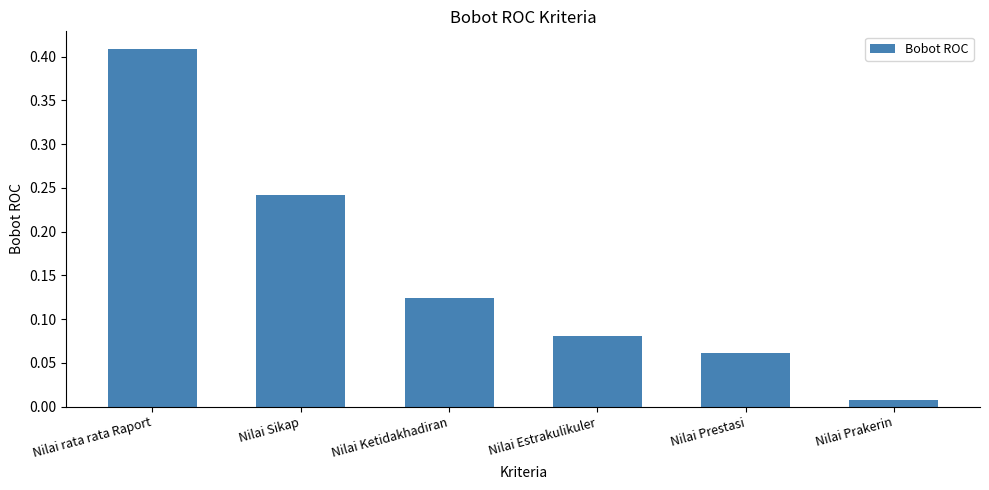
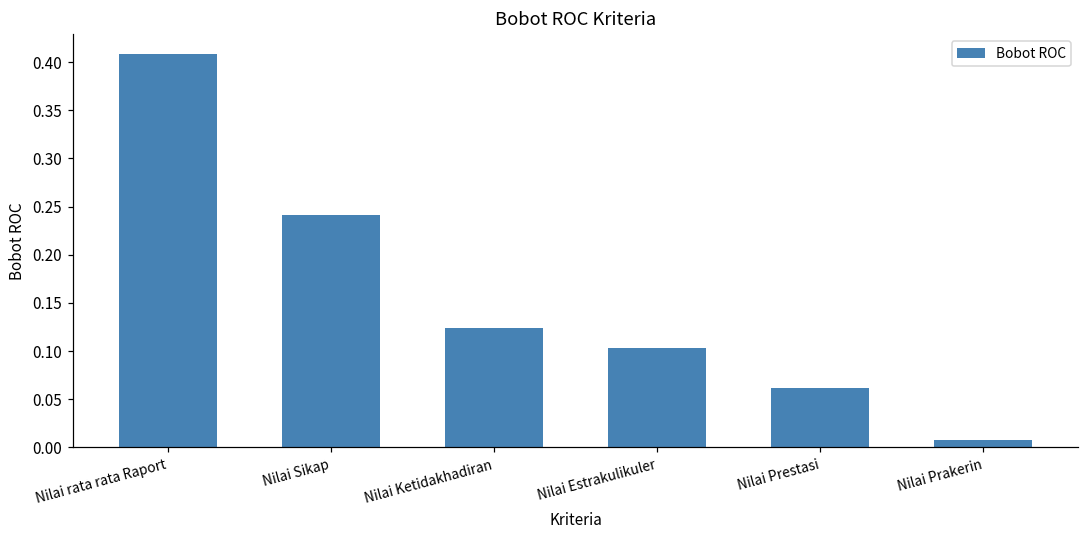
  {
    "Nilai rata rata Raport": 0.41,
    "Nilai Sikap": 0.24,
    "Nilai Ketidakhadiran": 0.12,
-   "Nilai Estrakulikuler": 0.08,
+   "Nilai Estrakulikuler": 0.10,
    "Nilai Prestasi": 0.06,
    "Nilai Prakerin": 0.01
  }
